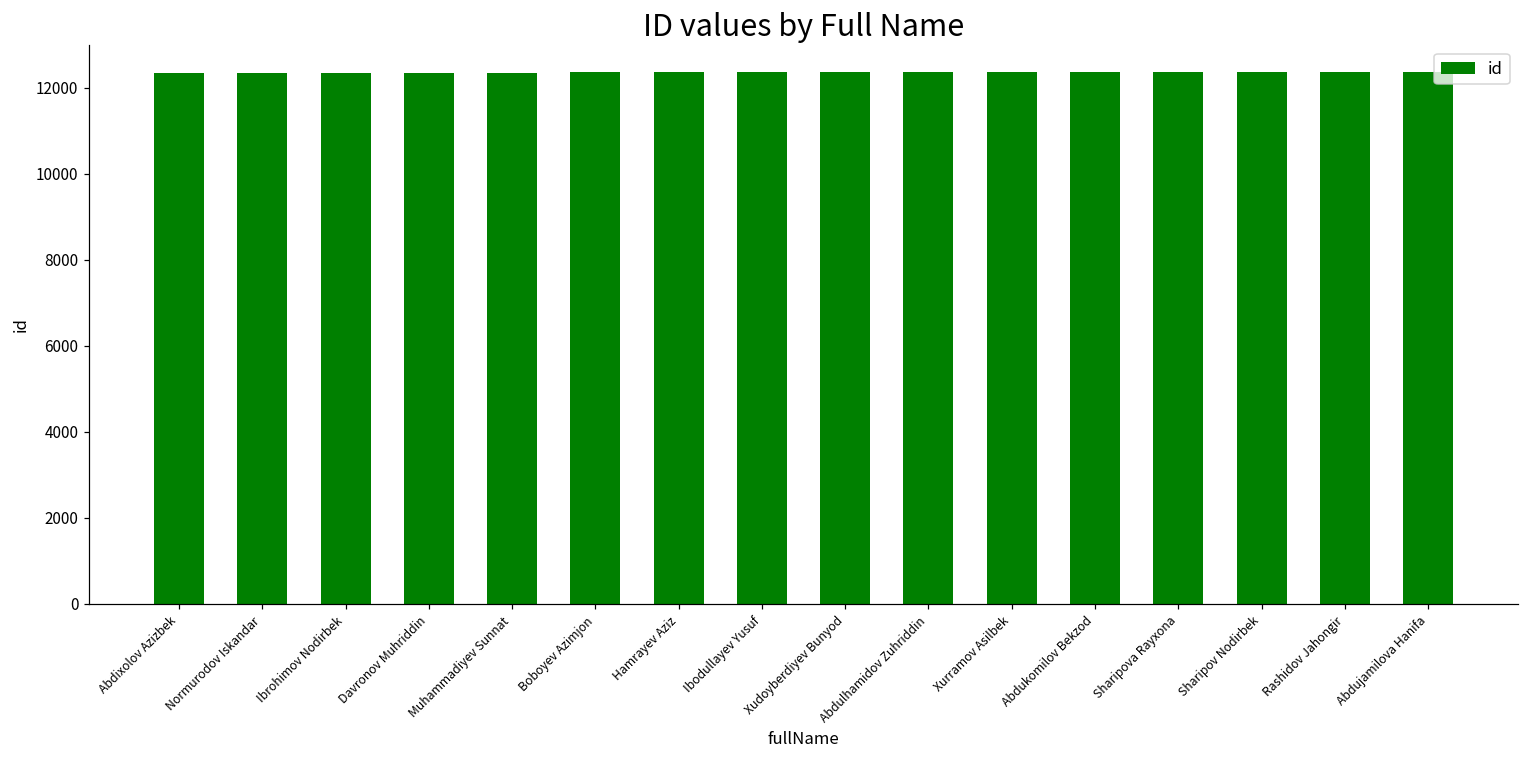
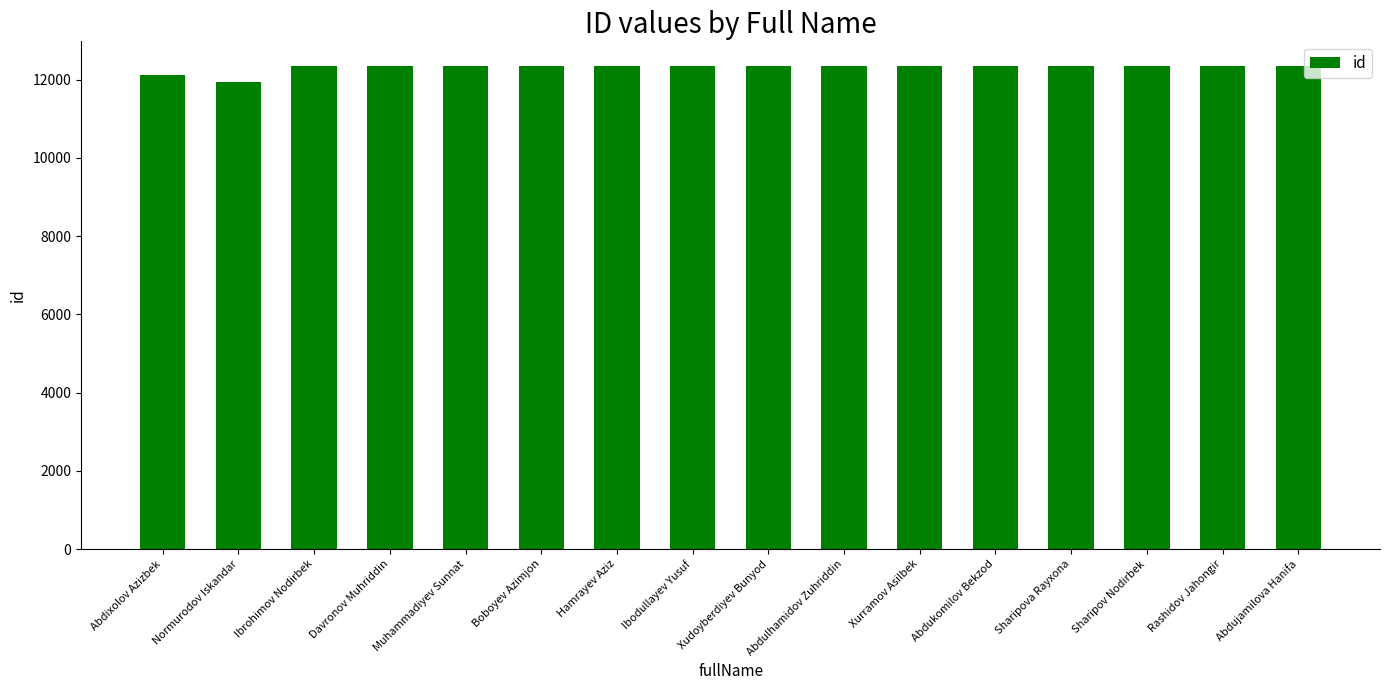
  {
-   "Abdixolov Azizbek": 12300,
-   "Normurodov Iskandar": 12300,
+   "Abdixolov Azizbek": 12100,
+   "Normurodov Iskandar": 11900,
    "Ibrohimov Nodirbek": 12300,
    "Davronov Muhriddin": 12300,
    "Muhammadiyev Sunnat": 12300,
    "Boboyev Azimjon": 12400,
    "Hamrayev Aziz": 12400,
    "Ibodullayev Yusuf": 12400,
    "Xudoyberdiyev Bunyod": 12400,
    "Abdulhamidov Zuhriddin": 12400,
    "Xurramov Asilbek": 12400,
    "Abdukomilov Bekzod": 12400,
    "Sharipova Rayxona": 12400,
    "Sharipov Nodirbek": 12400,
    "Rashidov Jahongir": 12400,
    "Abdujamilova Hanifa": 12400
  }
